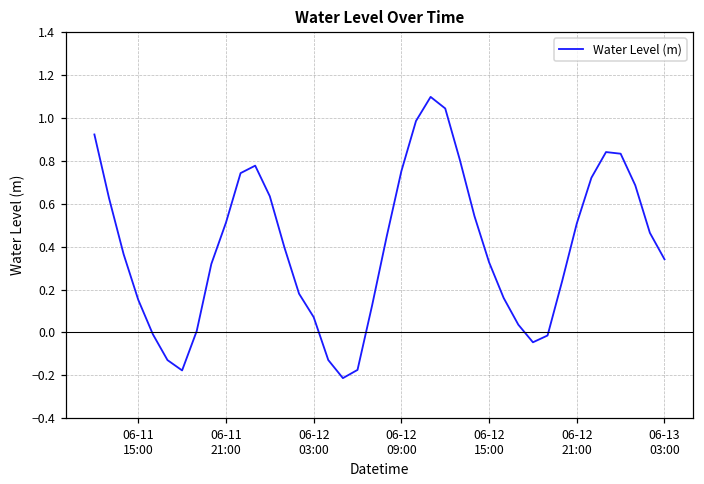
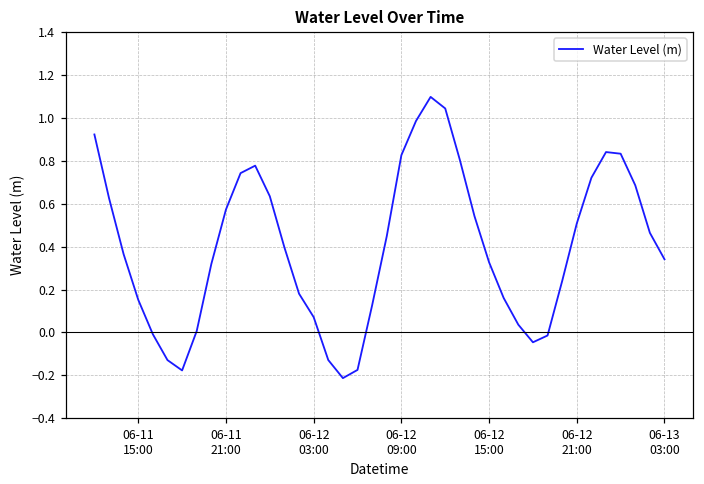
  {
    "06-11 15:00": 0.15,
-   "06-11 21:00": 0.51,
+   "06-11 21:00": 0.57,
    "06-12 03:00": 0.07,
-   "06-12 09:00": 0.75,
+   "06-12 09:00": 0.83,
    "06-12 15:00": 0.33,
    "06-12 21:00": 0.51,
    "06-13 03:00": 0.34
  }
